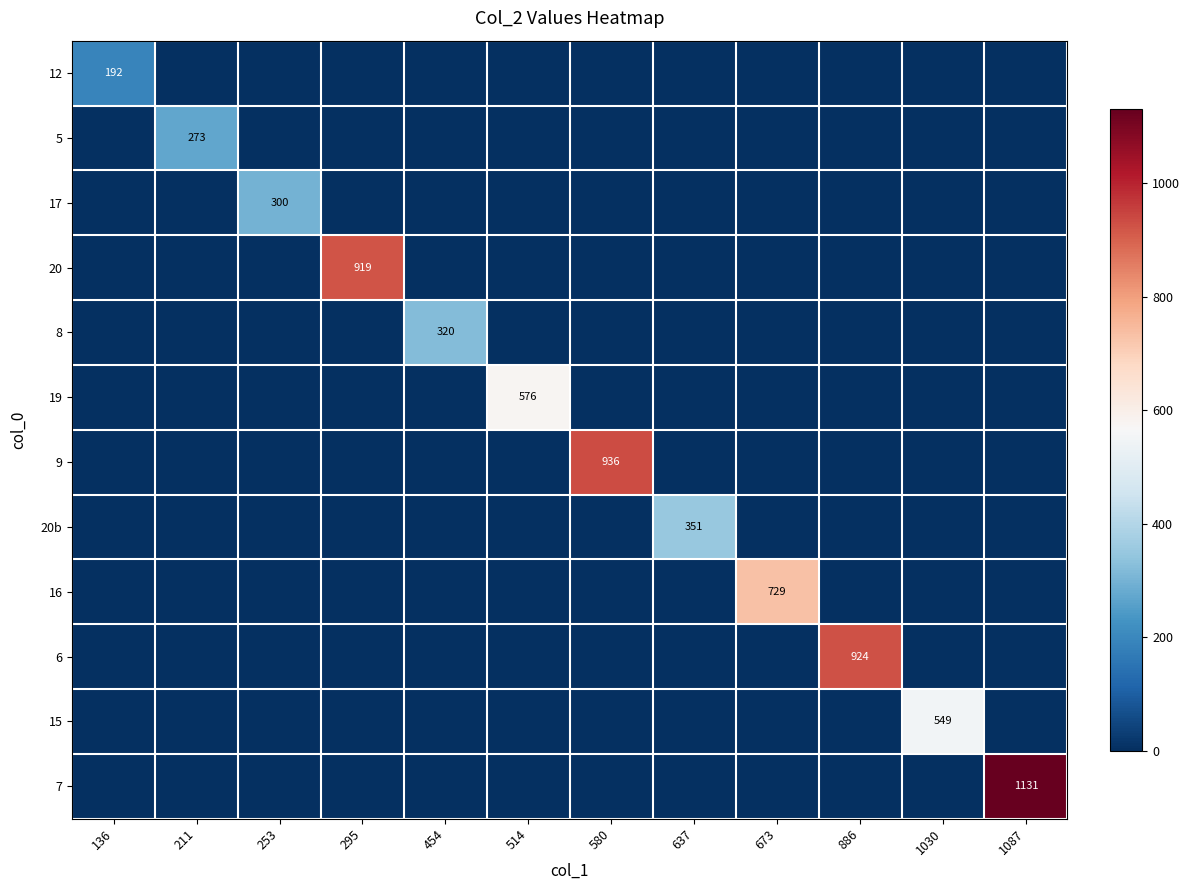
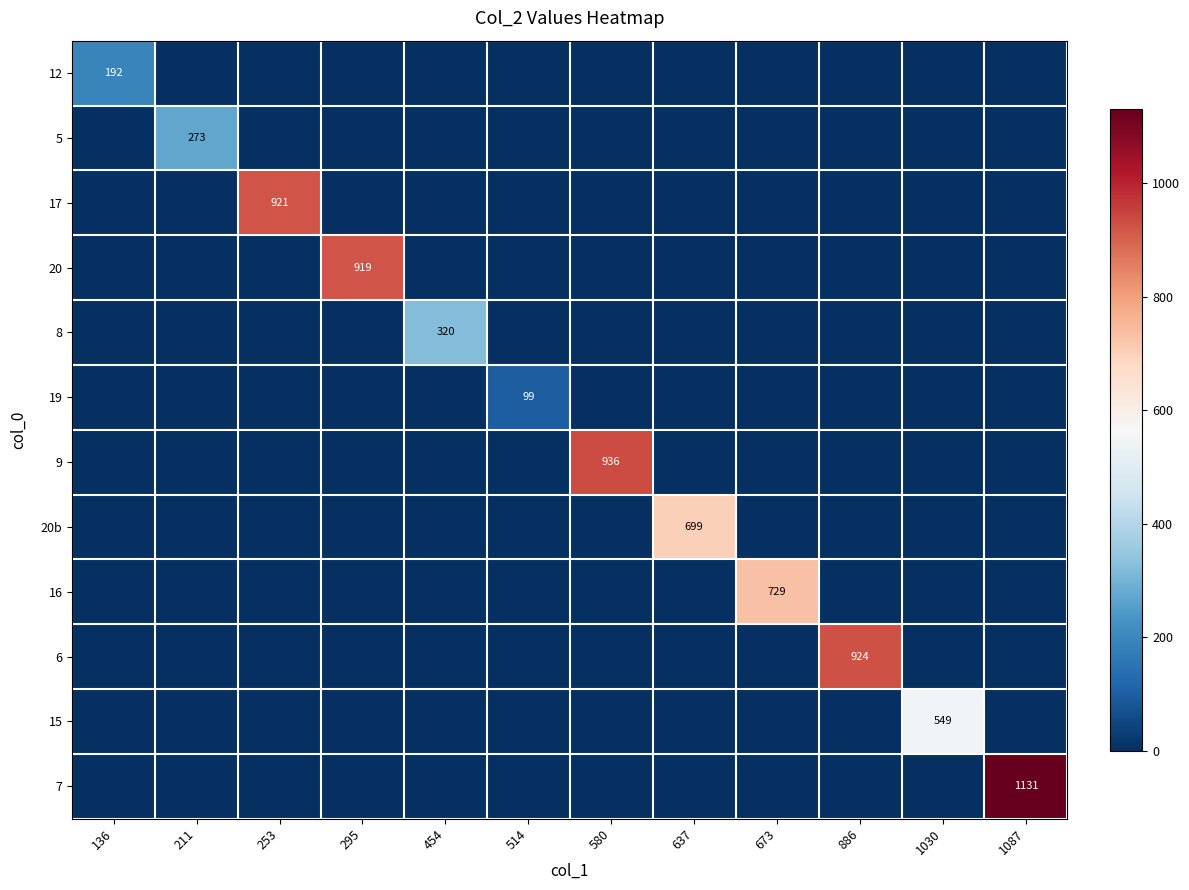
  {
    "12": {
      "136": 192
    },
    "5": {
      "211": 273
    },
    "17": {
-     "253": 300
+     "253": 921
    },
    "20": {
      "295": 919
    },
    "8": {
      "454": 320
    },
    "19": {
-     "514": 576
+     "514": 99
    },
    "9": {
      "580": 936
    },
    "20b": {
-     "637": 351
+     "637": 699
    },
    "16": {
      "673": 729
    },
    "6": {
      "886": 924
    },
    "15": {
      "1030": 549
    },
    "7": {
      "1087": 1131
    }
  }
